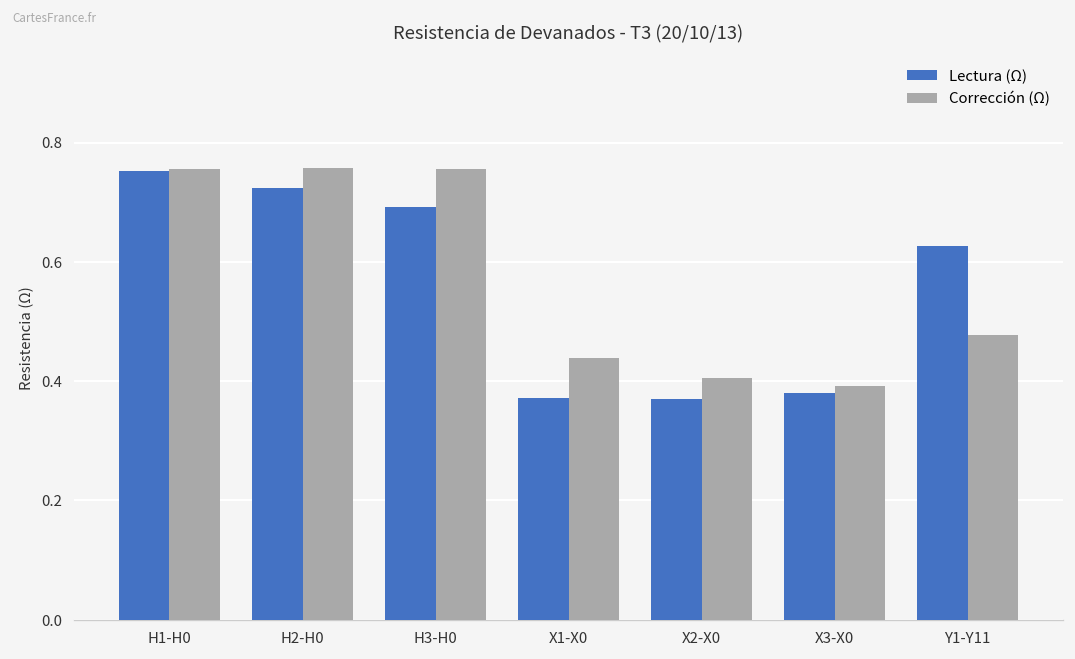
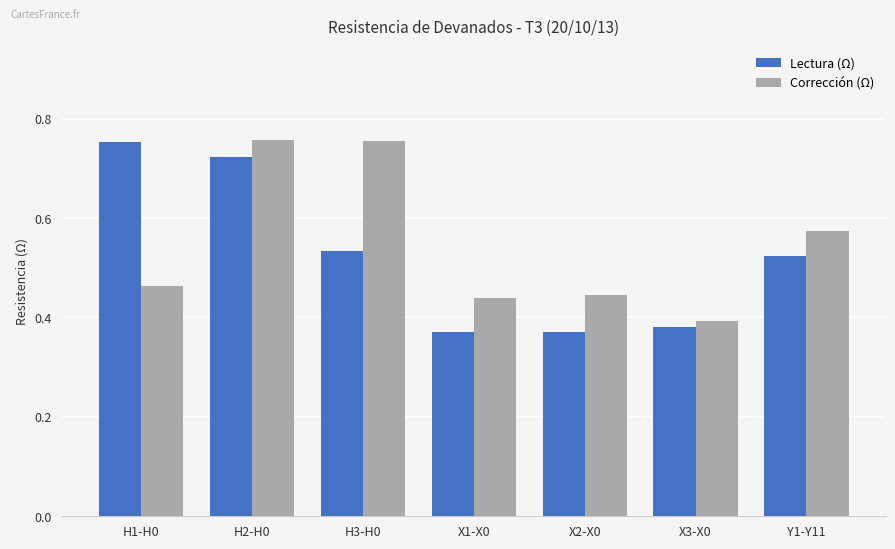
  {
    "Lectura (Ω)": {
      "H1-H0": 0.75,
      "H2-H0": 0.72,
-     "H3-H0": 0.69,
+     "H3-H0": 0.53,
      "X1-X0": 0.37,
      "X2-X0": 0.37,
      "X3-X0": 0.38,
-     "Y1-Y11": 0.63
+     "Y1-Y11": 0.52
    },
    "Corrección (Ω)": {
-     "H1-H0": 0.76,
+     "H1-H0": 0.46,
      "H2-H0": 0.76,
      "H3-H0": 0.76,
      "X1-X0": 0.44,
-     "X2-X0": 0.41,
+     "X2-X0": 0.45,
      "X3-X0": 0.39,
-     "Y1-Y11": 0.48
+     "Y1-Y11": 0.57
    }
  }
